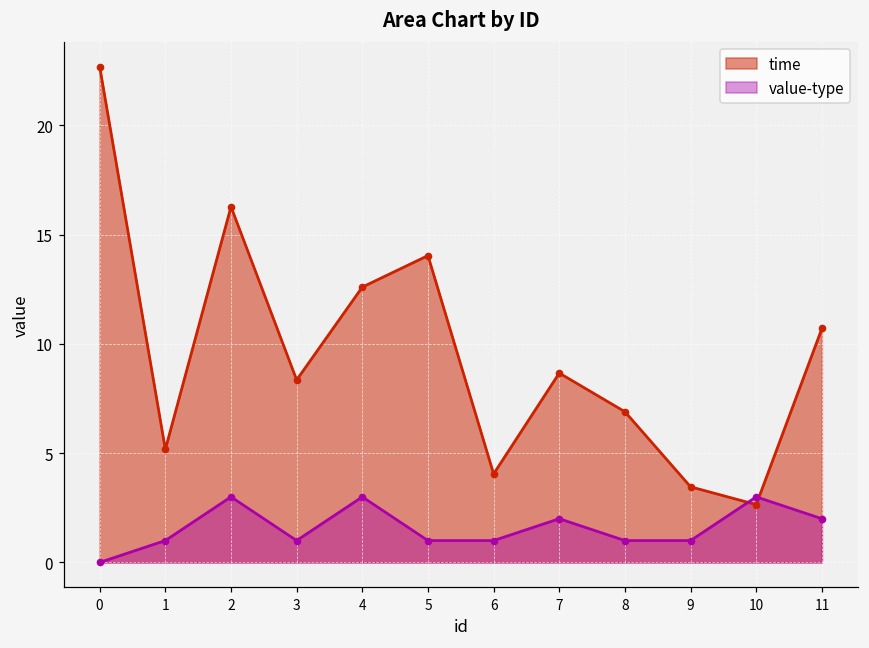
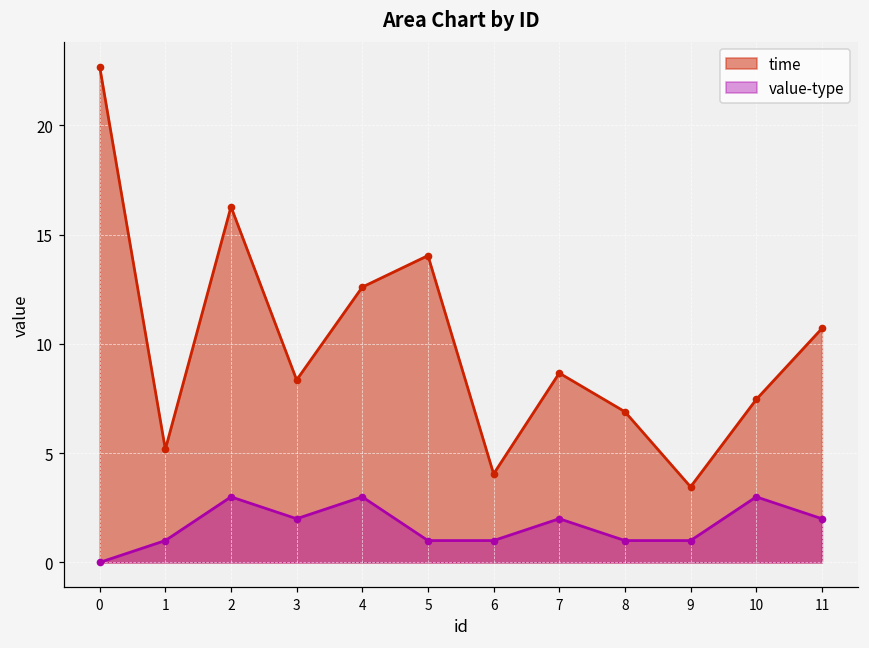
  {
    "time": {
      "0": 22.7,
      "1": 5.2,
      "2": 16.3,
      "3": 8.4,
      "4": 12.6,
      "5": 14.0,
      "6": 4.1,
      "7": 8.7,
      "8": 6.9,
      "9": 3.5,
-     "10": 2.6,
+     "10": 7.5,
      "11": 10.7
    },
    "value-type": {
      "0": 0,
      "1": 1,
      "2": 3,
-     "3": 1,
+     "3": 2,
      "4": 3,
      "5": 1,
      "6": 1,
      "7": 2,
      "8": 1,
      "9": 1,
      "10": 3,
      "11": 2
    }
  }
